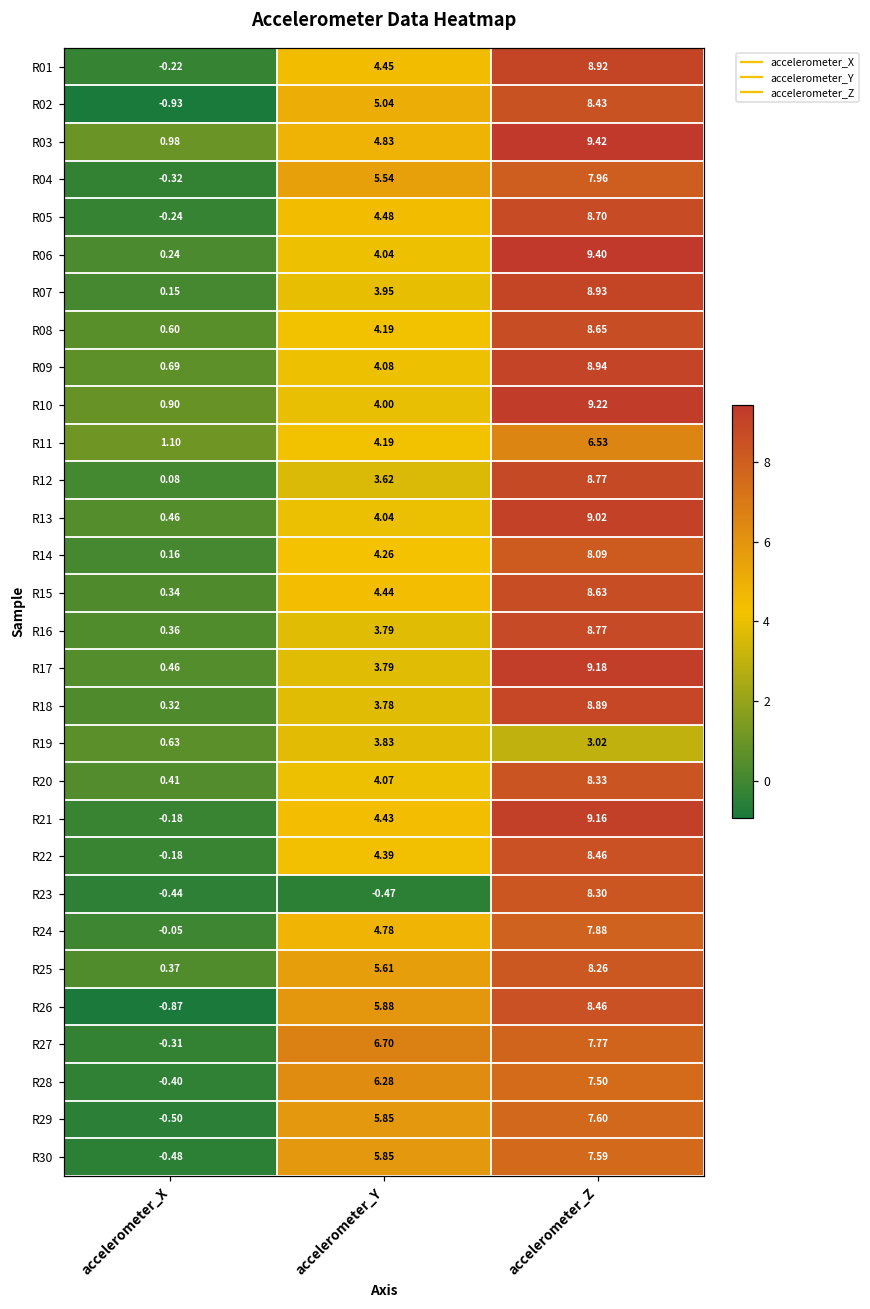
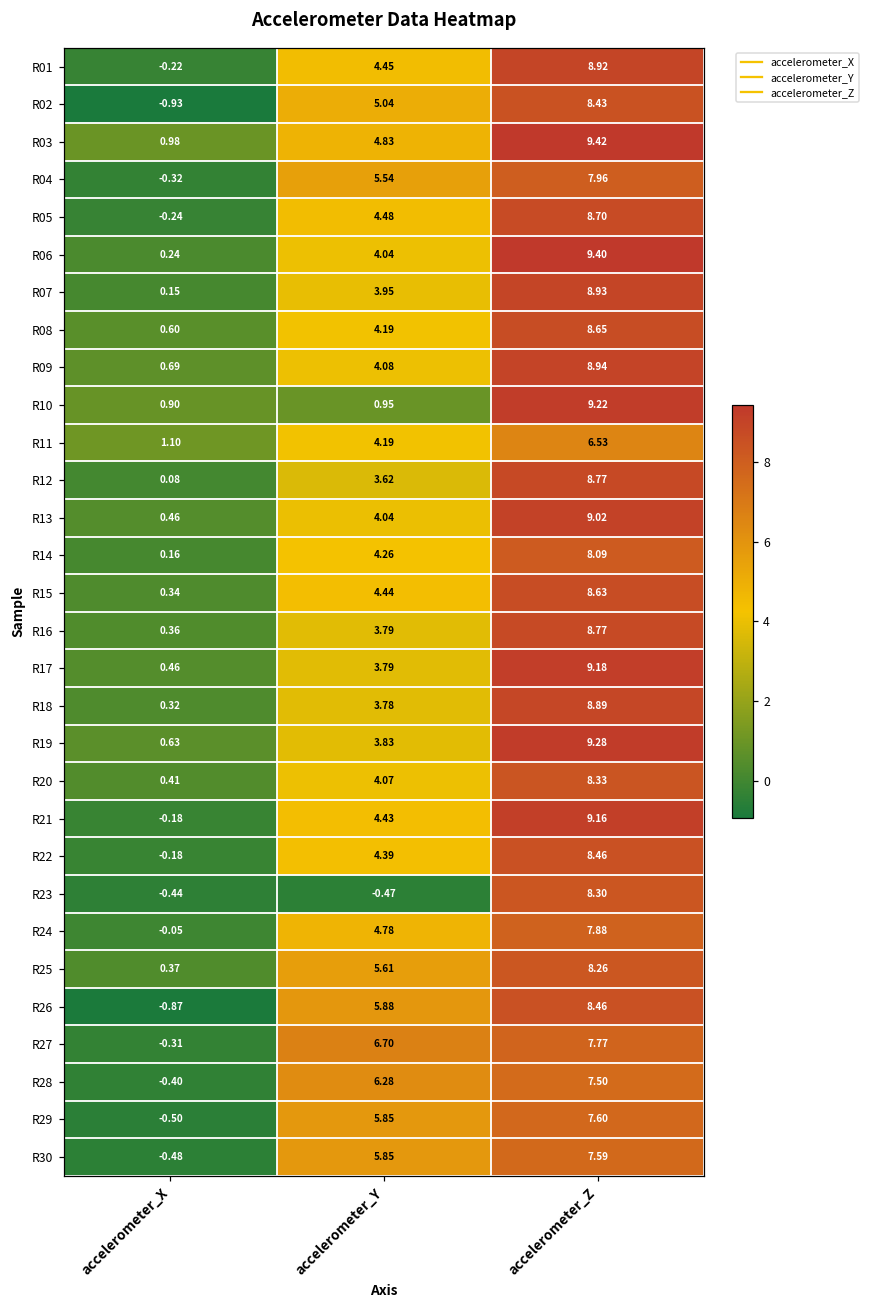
  {
    "R01": {
      "accelerometer_X": -0.22,
      "accelerometer_Y": 4.45,
      "accelerometer_Z": 8.92
    },
    "R02": {
      "accelerometer_X": -0.93,
      "accelerometer_Y": 5.04,
      "accelerometer_Z": 8.43
    },
    "R03": {
      "accelerometer_X": 0.98,
      "accelerometer_Y": 4.83,
      "accelerometer_Z": 9.42
    },
    "R04": {
      "accelerometer_X": -0.32,
      "accelerometer_Y": 5.54,
      "accelerometer_Z": 7.96
    },
    "R05": {
      "accelerometer_X": -0.24,
      "accelerometer_Y": 4.48,
      "accelerometer_Z": 8.70
    },
    "R06": {
      "accelerometer_X": 0.24,
      "accelerometer_Y": 4.04,
      "accelerometer_Z": 9.40
    },
    "R07": {
      "accelerometer_X": 0.15,
      "accelerometer_Y": 3.95,
      "accelerometer_Z": 8.93
    },
    "R08": {
      "accelerometer_X": 0.60,
      "accelerometer_Y": 4.19,
      "accelerometer_Z": 8.65
    },
    "R09": {
      "accelerometer_X": 0.69,
      "accelerometer_Y": 4.08,
      "accelerometer_Z": 8.94
    },
    "R10": {
      "accelerometer_X": 0.90,
-     "accelerometer_Y": 4.00,
+     "accelerometer_Y": 0.95,
      "accelerometer_Z": 9.22
    },
    "R11": {
      "accelerometer_X": 1.10,
      "accelerometer_Y": 4.19,
      "accelerometer_Z": 6.53
    },
    "R12": {
      "accelerometer_X": 0.08,
      "accelerometer_Y": 3.62,
      "accelerometer_Z": 8.77
    },
    "R13": {
      "accelerometer_X": 0.46,
      "accelerometer_Y": 4.04,
      "accelerometer_Z": 9.02
    },
    "R14": {
      "accelerometer_X": 0.16,
      "accelerometer_Y": 4.26,
      "accelerometer_Z": 8.09
    },
    "R15": {
      "accelerometer_X": 0.34,
      "accelerometer_Y": 4.44,
      "accelerometer_Z": 8.63
    },
    "R16": {
      "accelerometer_X": 0.36,
      "accelerometer_Y": 3.79,
      "accelerometer_Z": 8.77
    },
    "R17": {
      "accelerometer_X": 0.46,
      "accelerometer_Y": 3.79,
      "accelerometer_Z": 9.18
    },
    "R18": {
      "accelerometer_X": 0.32,
      "accelerometer_Y": 3.78,
      "accelerometer_Z": 8.89
    },
    "R19": {
      "accelerometer_X": 0.63,
      "accelerometer_Y": 3.83,
-     "accelerometer_Z": 3.02
+     "accelerometer_Z": 9.28
    },
    "R20": {
      "accelerometer_X": 0.41,
      "accelerometer_Y": 4.07,
      "accelerometer_Z": 8.33
    },
    "R21": {
      "accelerometer_X": -0.18,
      "accelerometer_Y": 4.43,
      "accelerometer_Z": 9.16
    },
    "R22": {
      "accelerometer_X": -0.18,
      "accelerometer_Y": 4.39,
      "accelerometer_Z": 8.46
    },
    "R23": {
      "accelerometer_X": -0.44,
      "accelerometer_Y": -0.47,
      "accelerometer_Z": 8.30
    },
    "R24": {
      "accelerometer_X": -0.05,
      "accelerometer_Y": 4.78,
      "accelerometer_Z": 7.88
    },
    "R25": {
      "accelerometer_X": 0.37,
      "accelerometer_Y": 5.61,
      "accelerometer_Z": 8.26
    },
    "R26": {
      "accelerometer_X": -0.87,
      "accelerometer_Y": 5.88,
      "accelerometer_Z": 8.46
    },
    "R27": {
      "accelerometer_X": -0.31,
      "accelerometer_Y": 6.70,
      "accelerometer_Z": 7.77
    },
    "R28": {
      "accelerometer_X": -0.40,
      "accelerometer_Y": 6.28,
      "accelerometer_Z": 7.50
    },
    "R29": {
      "accelerometer_X": -0.50,
      "accelerometer_Y": 5.85,
      "accelerometer_Z": 7.60
    },
    "R30": {
      "accelerometer_X": -0.48,
      "accelerometer_Y": 5.85,
      "accelerometer_Z": 7.59
    }
  }
